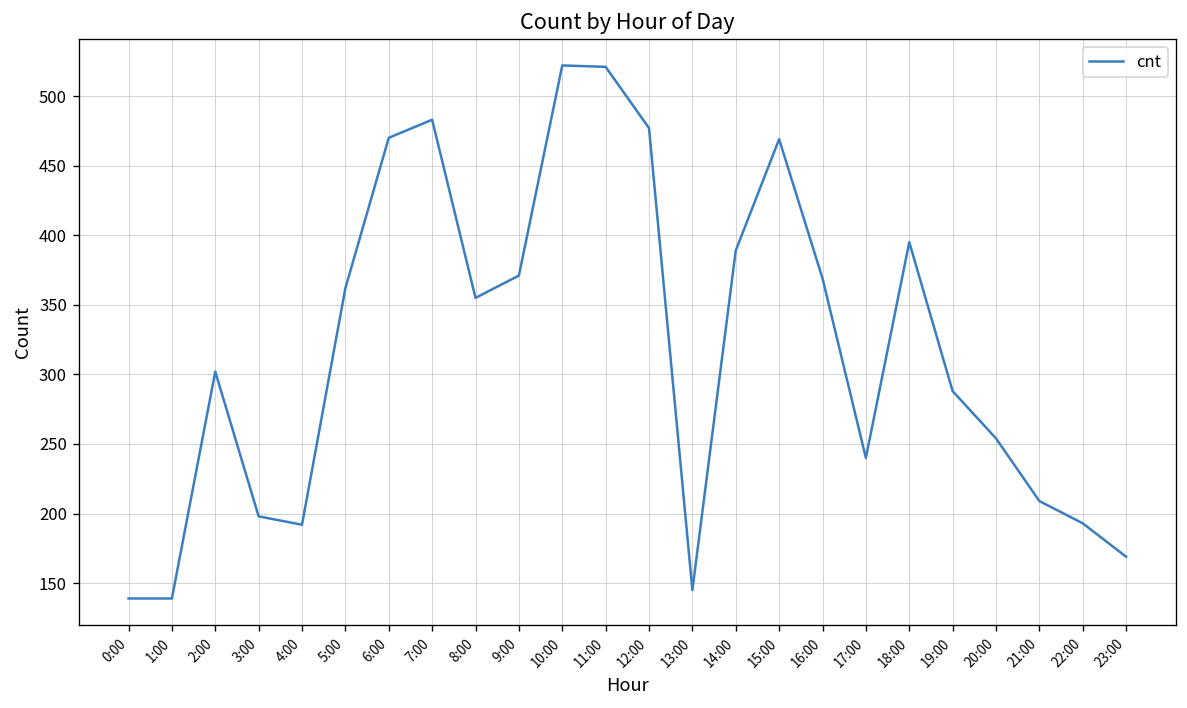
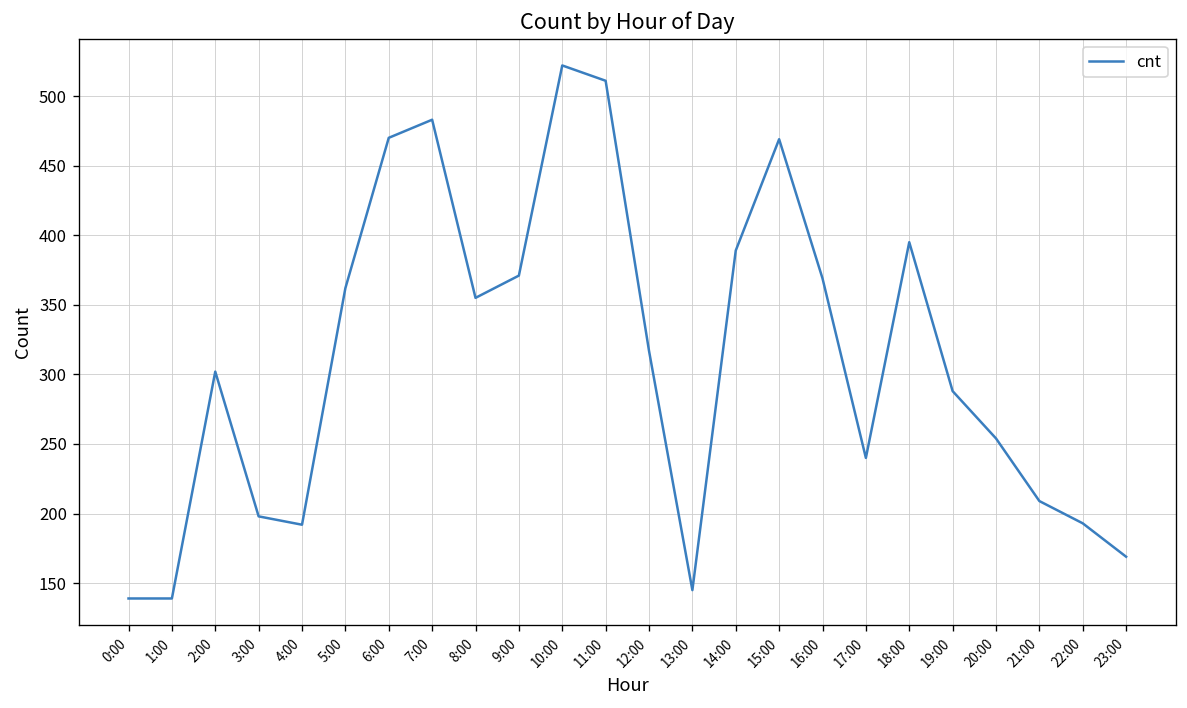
  {
    "0:00": 139,
    "1:00": 139,
    "2:00": 302,
    "3:00": 198,
    "4:00": 192,
    "5:00": 362,
    "6:00": 470,
    "7:00": 483,
    "8:00": 355,
    "9:00": 371,
    "10:00": 522,
-   "11:00": 521,
-   "12:00": 477,
+   "11:00": 511,
+   "12:00": 317,
    "13:00": 145,
    "14:00": 389,
    "15:00": 469,
    "16:00": 369,
    "17:00": 240,
    "18:00": 395,
    "19:00": 288,
    "20:00": 254,
    "21:00": 209,
    "22:00": 193,
    "23:00": 169
  }
